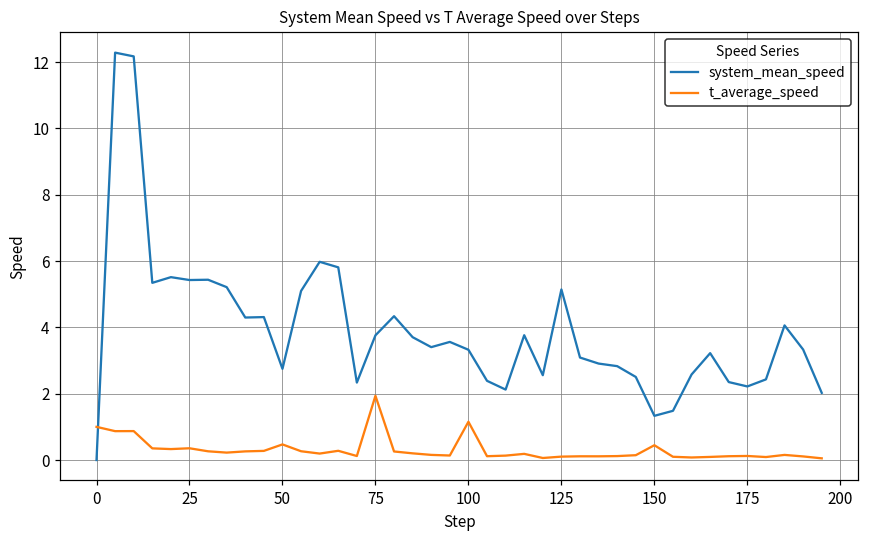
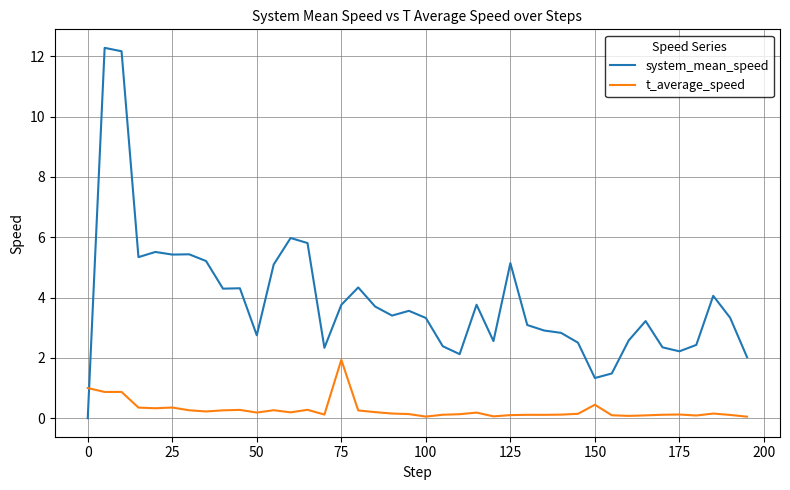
  {
    "system_mean_speed": {
      "0": 0.0,
      "25": 5.4,
      "50": 2.7,
      "75": 3.8,
      "100": 3.3,
      "125": 5.1,
      "150": 1.3,
      "175": 2.2
    },
    "t_average_speed": {
      "0": 1.0,
      "25": 0.4,
-     "50": 0.5,
+     "50": 0.2,
      "75": 1.9,
-     "100": 1.2,
+     "100": 0.1,
      "125": 0.1,
      "150": 0.4,
      "175": 0.1
    }
  }
